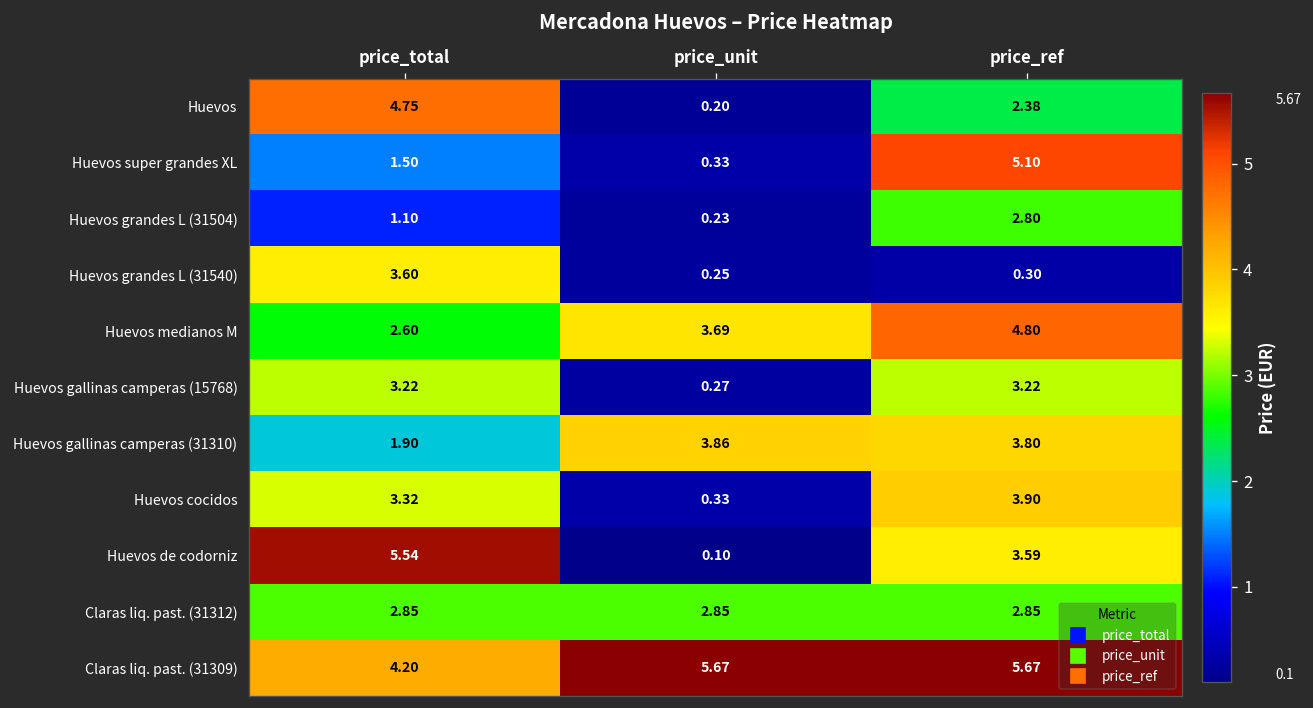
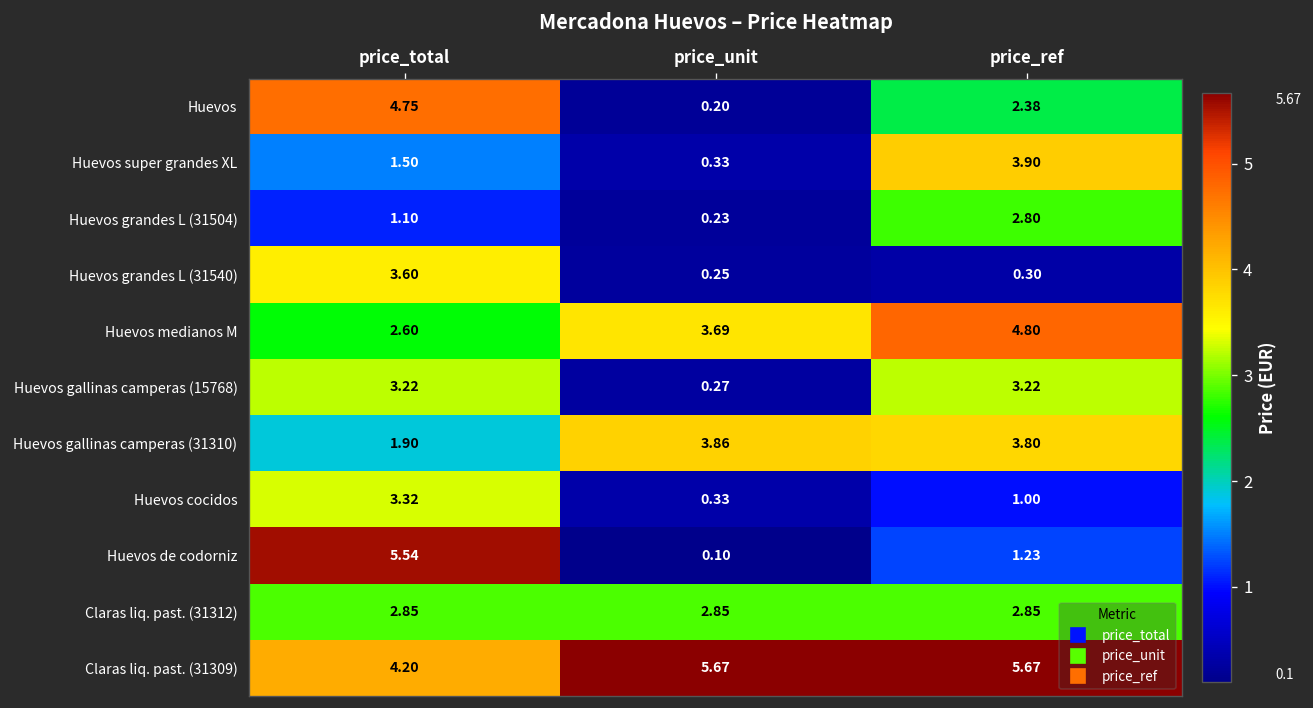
  {
    "Huevos": {
      "price_total": 4.75,
      "price_unit": 0.20,
      "price_ref": 2.38
    },
    "Huevos super grandes XL": {
      "price_total": 1.50,
      "price_unit": 0.33,
-     "price_ref": 5.10
+     "price_ref": 3.90
    },
    "Huevos grandes L (31504)": {
      "price_total": 1.10,
      "price_unit": 0.23,
      "price_ref": 2.80
    },
    "Huevos grandes L (31540)": {
      "price_total": 3.60,
      "price_unit": 0.25,
      "price_ref": 0.30
    },
    "Huevos medianos M": {
      "price_total": 2.60,
      "price_unit": 3.69,
      "price_ref": 4.80
    },
    "Huevos gallinas camperas (15768)": {
      "price_total": 3.22,
      "price_unit": 0.27,
      "price_ref": 3.22
    },
    "Huevos gallinas camperas (31310)": {
      "price_total": 1.90,
      "price_unit": 3.86,
      "price_ref": 3.80
    },
    "Huevos cocidos": {
      "price_total": 3.32,
      "price_unit": 0.33,
-     "price_ref": 3.90
+     "price_ref": 1.00
    },
    "Huevos de codorniz": {
      "price_total": 5.54,
      "price_unit": 0.10,
-     "price_ref": 3.59
+     "price_ref": 1.23
    },
    "Claras liq. past. (31312)": {
      "price_total": 2.85,
      "price_unit": 2.85,
      "price_ref": 2.85
    },
    "Claras liq. past. (31309)": {
      "price_total": 4.20,
      "price_unit": 5.67,
      "price_ref": 5.67
    }
  }
